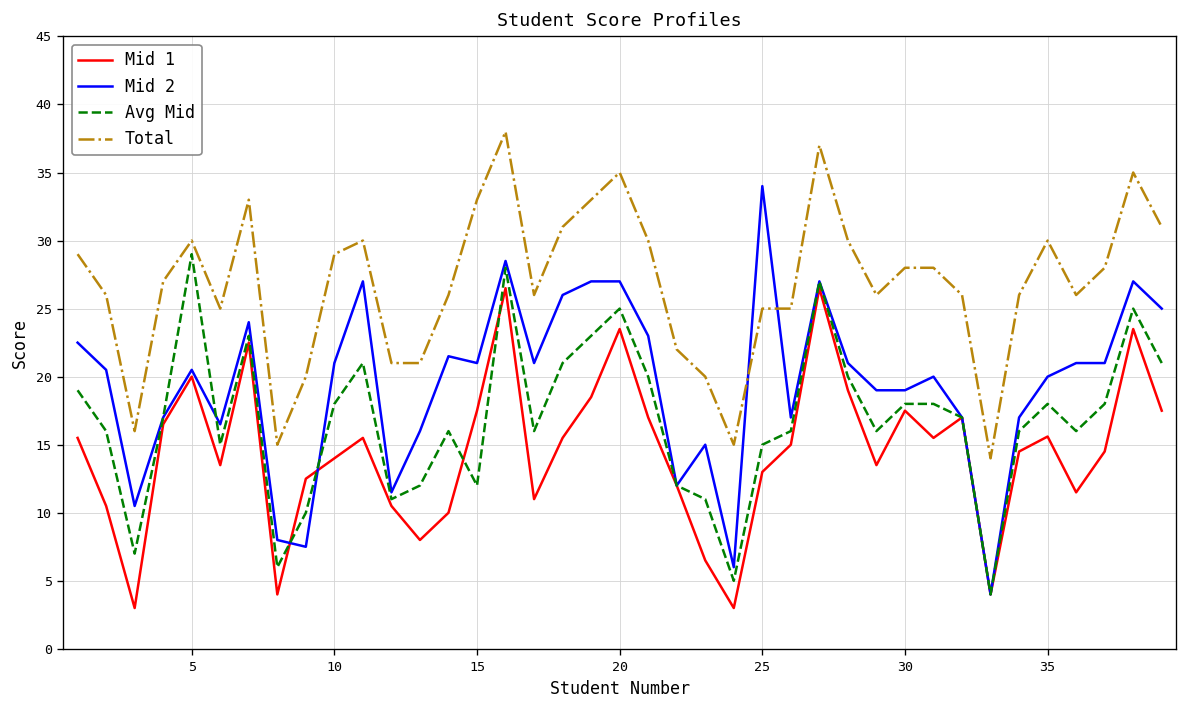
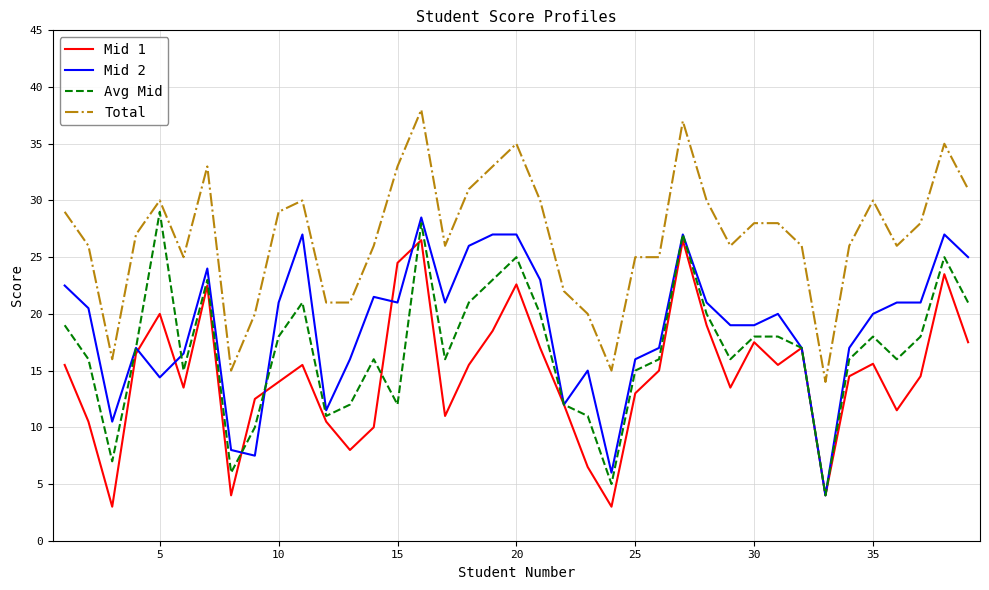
  {
    "Mid 1": {
      "5": 20.0,
      "10": 14.0,
-     "15": 17.5,
-     "20": 23.5,
+     "15": 24.5,
+     "20": 22.6,
      "25": 13.0,
      "30": 17.5,
      "35": 15.6
    },
    "Mid 2": {
-     "5": 20.5,
+     "5": 14.4,
      "10": 21.0,
      "15": 21.0,
      "20": 27.0,
-     "25": 34,
+     "25": 16,
      "30": 19.0,
      "35": 20.0
    },
    "Avg Mid": {
      "5": 29.0,
      "10": 18.0,
      "15": 12.0,
      "20": 25.0,
      "25": 15.0,
      "30": 18.0,
      "35": 18.0
    },
    "Total": {
      "5": 30.0,
      "10": 29.0,
      "15": 33.0,
      "20": 35.0,
      "25": 25.0,
      "30": 28.0,
      "35": 30.0
    }
  }
